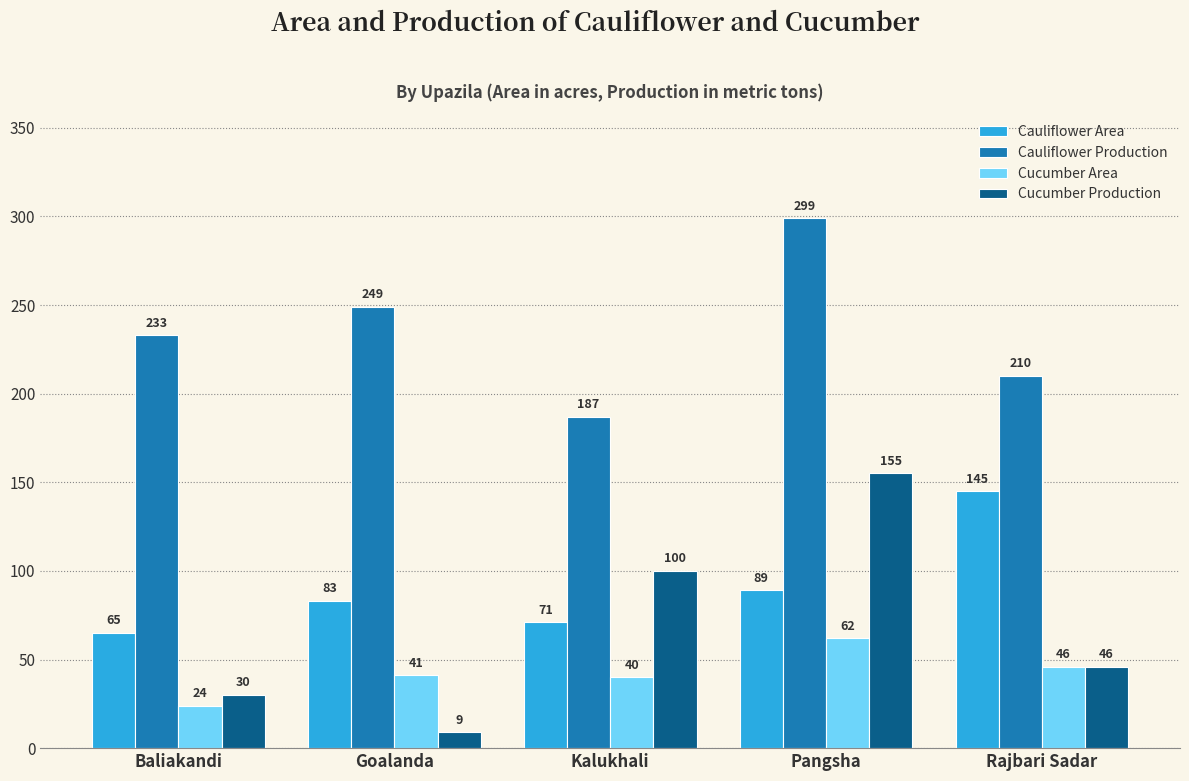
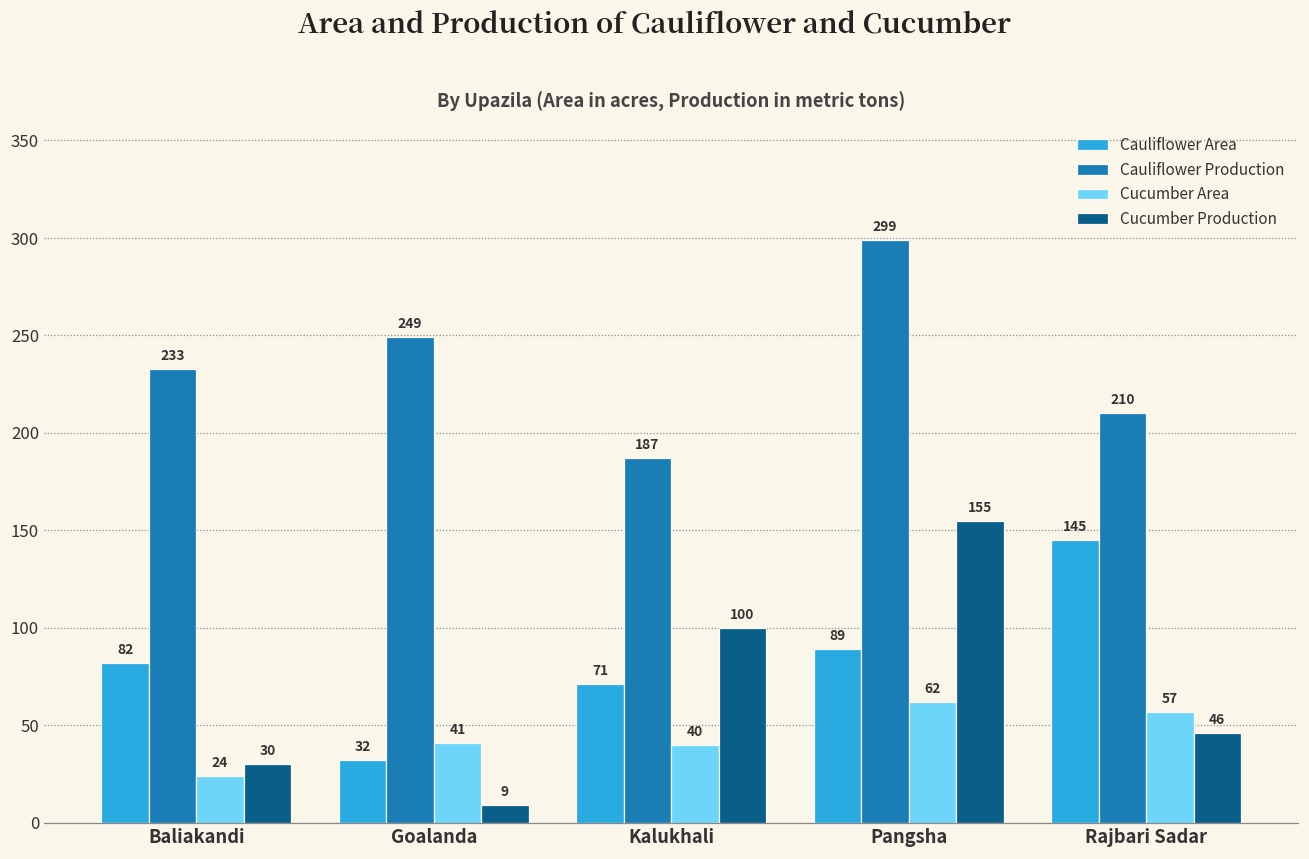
  {
    "Cauliflower Area": {
-     "Baliakandi": 65,
-     "Goalanda": 83,
+     "Baliakandi": 82,
+     "Goalanda": 32,
      "Kalukhali": 71,
      "Pangsha": 89,
      "Rajbari Sadar": 145
    },
    "Cucumber Area": {
      "Baliakandi": 24,
      "Goalanda": 41,
      "Kalukhali": 40,
      "Pangsha": 62,
-     "Rajbari Sadar": 46
+     "Rajbari Sadar": 57
    }
  }
